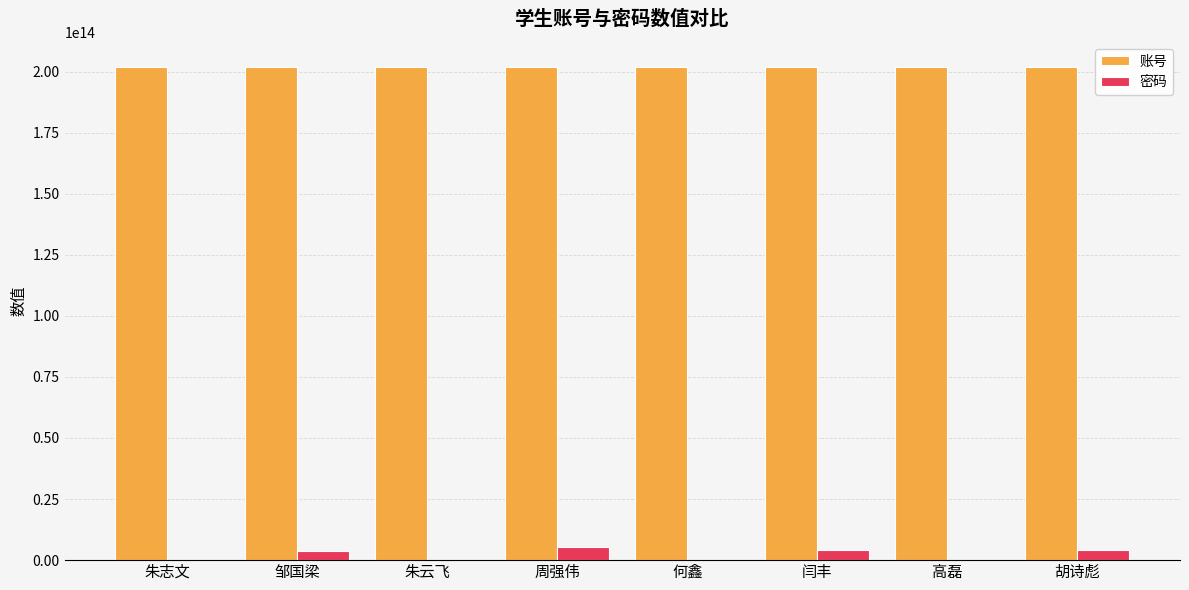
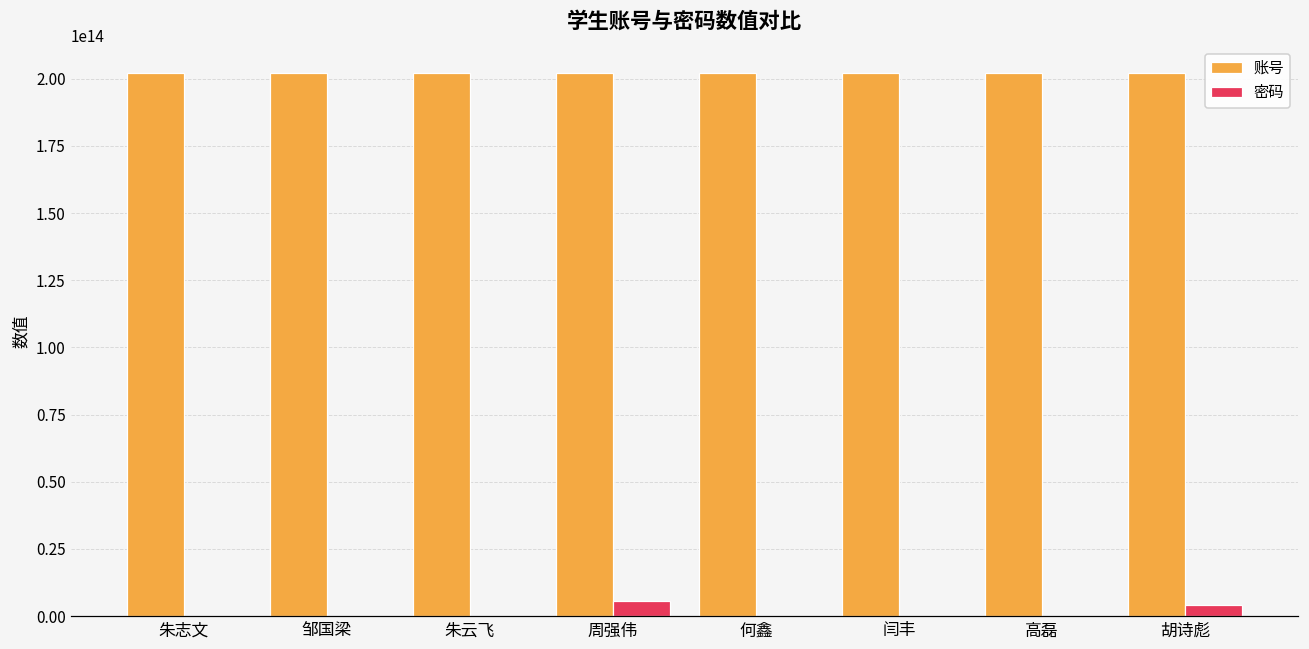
  {
    "账号": {
      "朱志文": 202000000000000,
      "邹国梁": 202000000000000,
      "朱云飞": 202000000000000,
      "周强伟": 202000000000000,
      "何鑫": 202000000000000,
      "闫丰": 202000000000000,
      "高磊": 202000000000000,
      "胡诗彪": 202000000000000
    },
    "密码": {
-     "邹国梁": 4000000000000,
+     "邹国梁": 0,
      "周强伟": 5000000000000,
-     "闫丰": 4000000000000,
+     "闫丰": 0,
      "胡诗彪": 4000000000000
    }
  }
